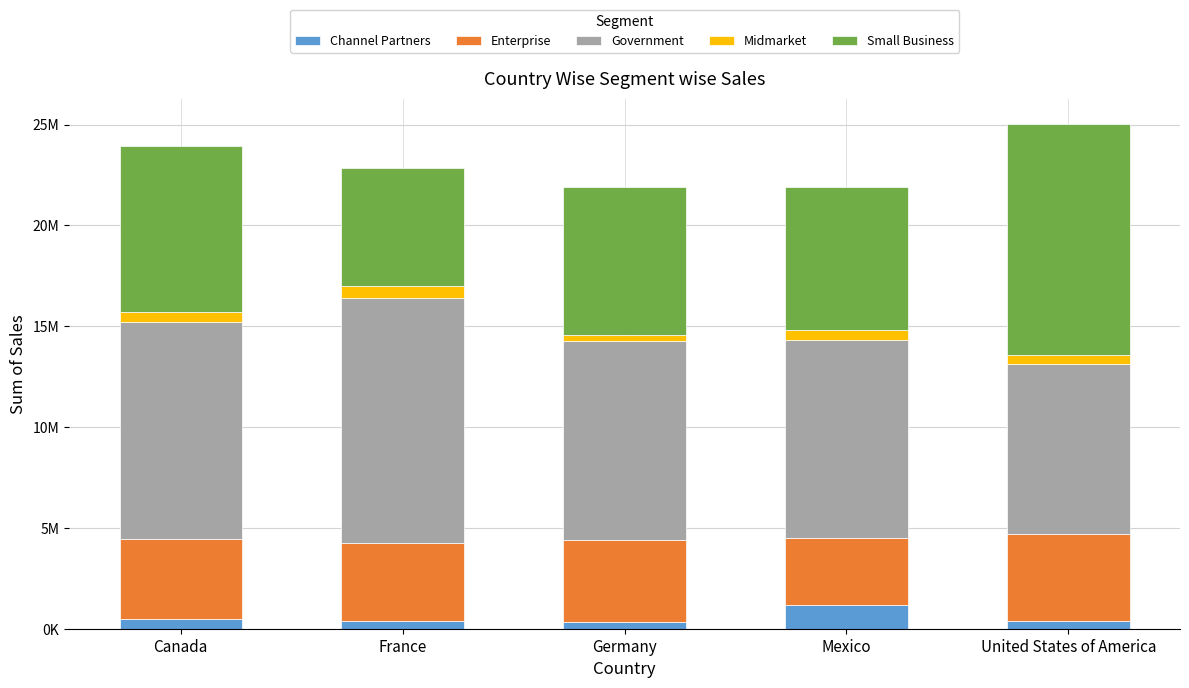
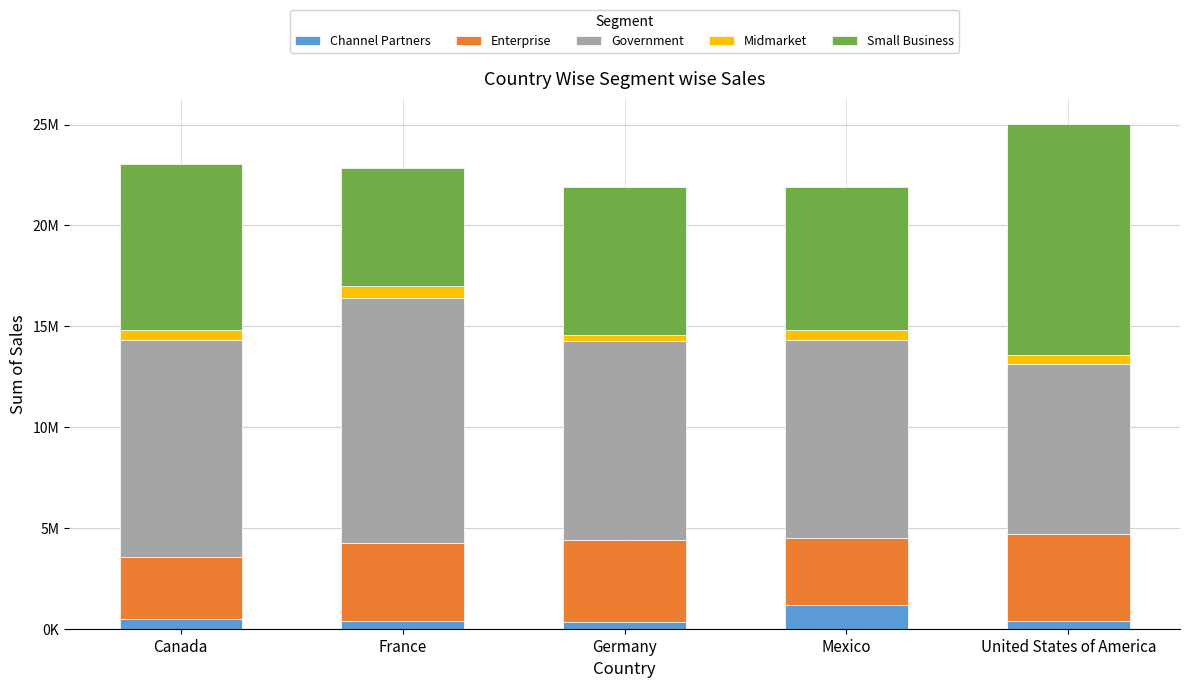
  {
    "Channel Partners": {
      "Canada": 500000,
      "France": 400000,
      "Germany": 300000,
      "Mexico": 1200000,
      "United States of America": 400000
    },
    "Enterprise": {
-     "Canada": 4000000,
+     "Canada": 3100000,
      "France": 3900000,
      "Germany": 4100000,
      "Mexico": 3300000,
      "United States of America": 4400000
    },
    "Government": {
      "Canada": 10700000,
      "France": 12100000,
      "Germany": 9800000,
      "Mexico": 9800000,
      "United States of America": 8400000
    },
    "Midmarket": {
      "Canada": 500000,
      "France": 600000,
      "Germany": 300000,
      "Mexico": 500000,
      "United States of America": 500000
    },
    "Small Business": {
      "Canada": 8200000,
      "France": 5900000,
      "Germany": 7300000,
      "Mexico": 7100000,
      "United States of America": 11500000
    }
  }
